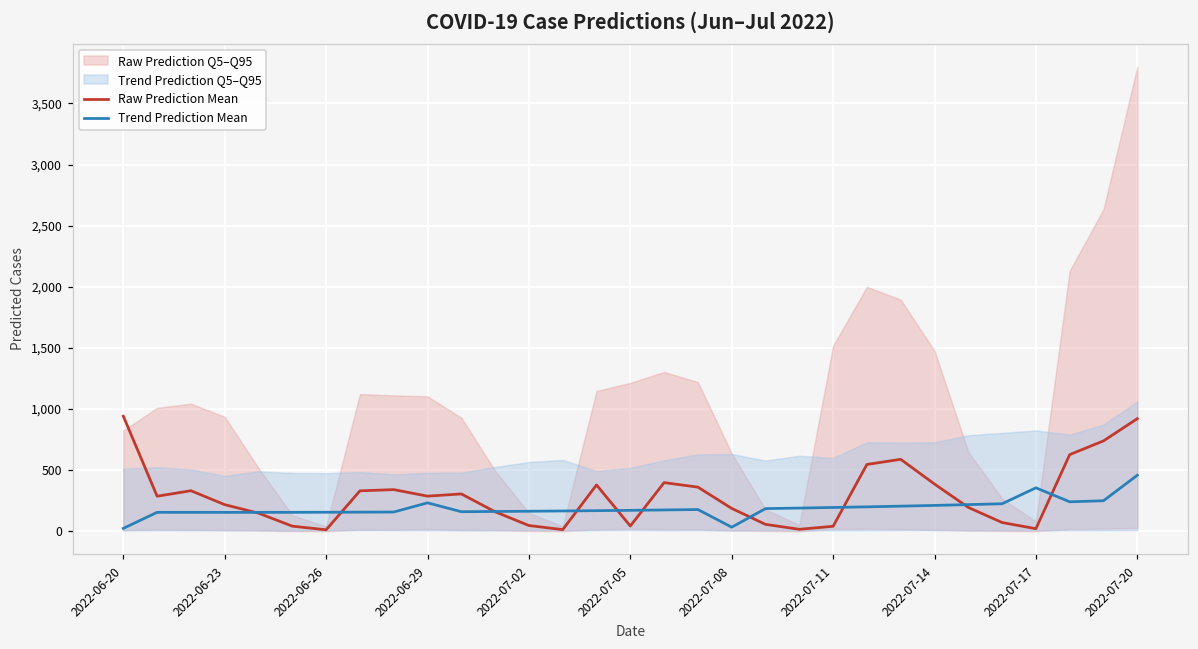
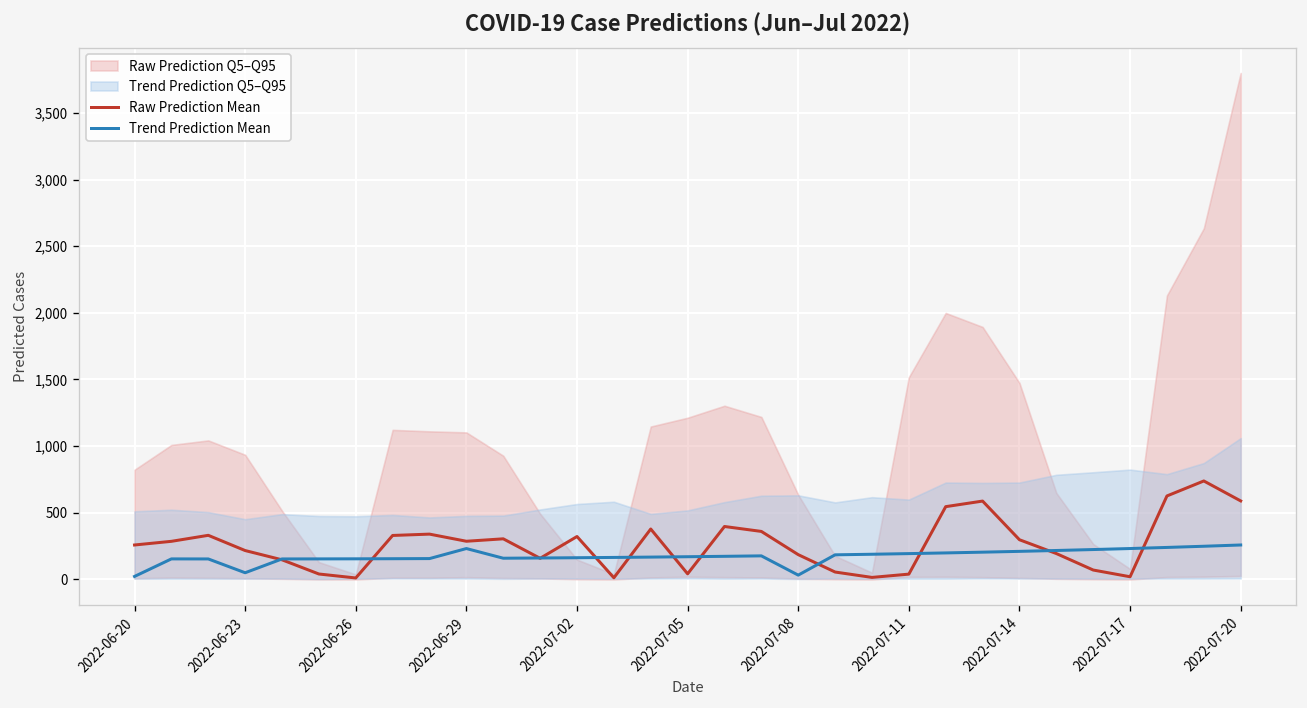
  {
    "Raw Prediction Mean": {
-     "2022-06-20": 940,
+     "2022-06-20": 260,
      "2022-06-23": 220,
      "2022-06-26": 10,
      "2022-06-29": 290,
-     "2022-07-02": 50,
+     "2022-07-02": 320,
      "2022-07-05": 40,
      "2022-07-08": 190,
      "2022-07-11": 40,
-     "2022-07-14": 390,
+     "2022-07-14": 300,
      "2022-07-17": 20,
-     "2022-07-20": 920
+     "2022-07-20": 590
    },
    "Trend Prediction Mean": {
      "2022-06-20": 20,
-     "2022-06-23": 150,
+     "2022-06-23": 50,
      "2022-06-26": 150,
      "2022-06-29": 230,
      "2022-07-05": 170,
      "2022-07-08": 30,
      "2022-07-11": 190,
      "2022-07-14": 210,
-     "2022-07-17": 350,
-     "2022-07-20": 460
+     "2022-07-17": 230,
+     "2022-07-20": 260
    }
  }
